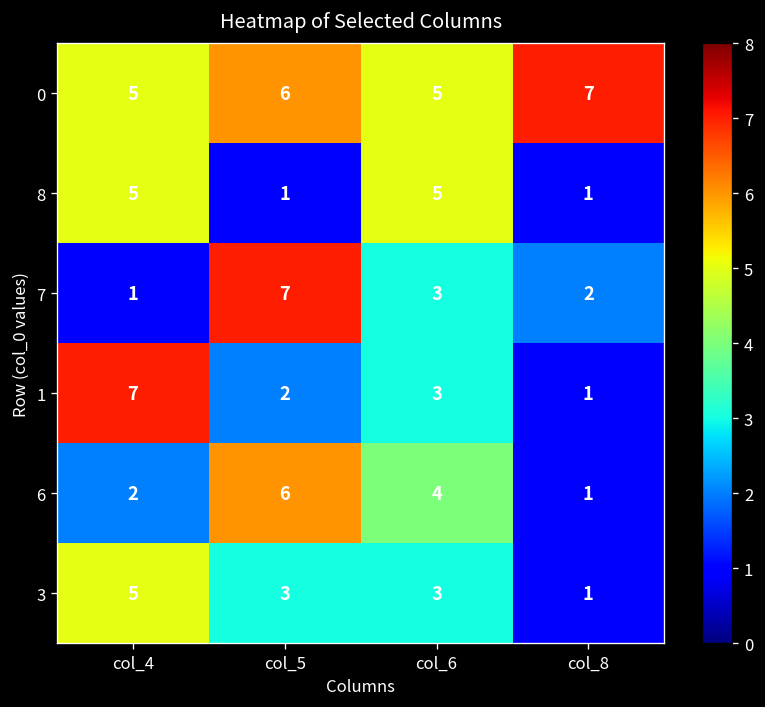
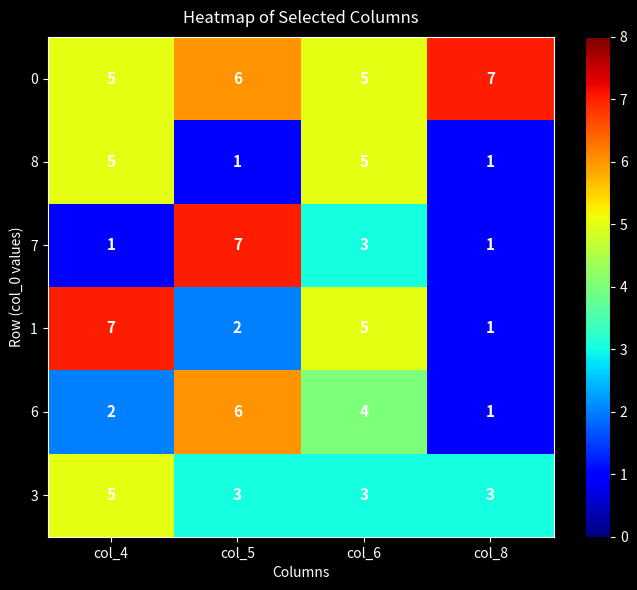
  {
    "0": {
      "col_4": 5,
      "col_5": 6,
      "col_6": 5,
      "col_8": 7
    },
    "8": {
      "col_4": 5,
      "col_5": 1,
      "col_6": 5,
      "col_8": 1
    },
    "7": {
      "col_4": 1,
      "col_5": 7,
      "col_6": 3,
-     "col_8": 2
+     "col_8": 1
    },
    "1": {
      "col_4": 7,
      "col_5": 2,
-     "col_6": 3,
+     "col_6": 5,
      "col_8": 1
    },
    "6": {
      "col_4": 2,
      "col_5": 6,
      "col_6": 4,
      "col_8": 1
    },
    "3": {
      "col_4": 5,
      "col_5": 3,
      "col_6": 3,
-     "col_8": 1
+     "col_8": 3
    }
  }
